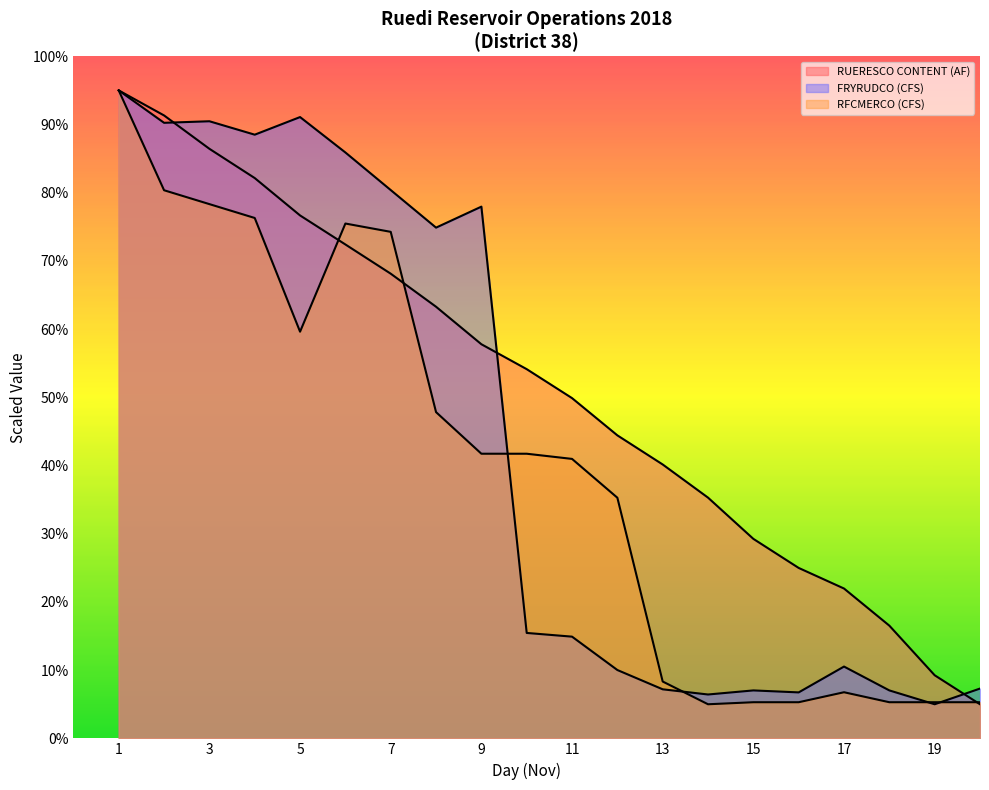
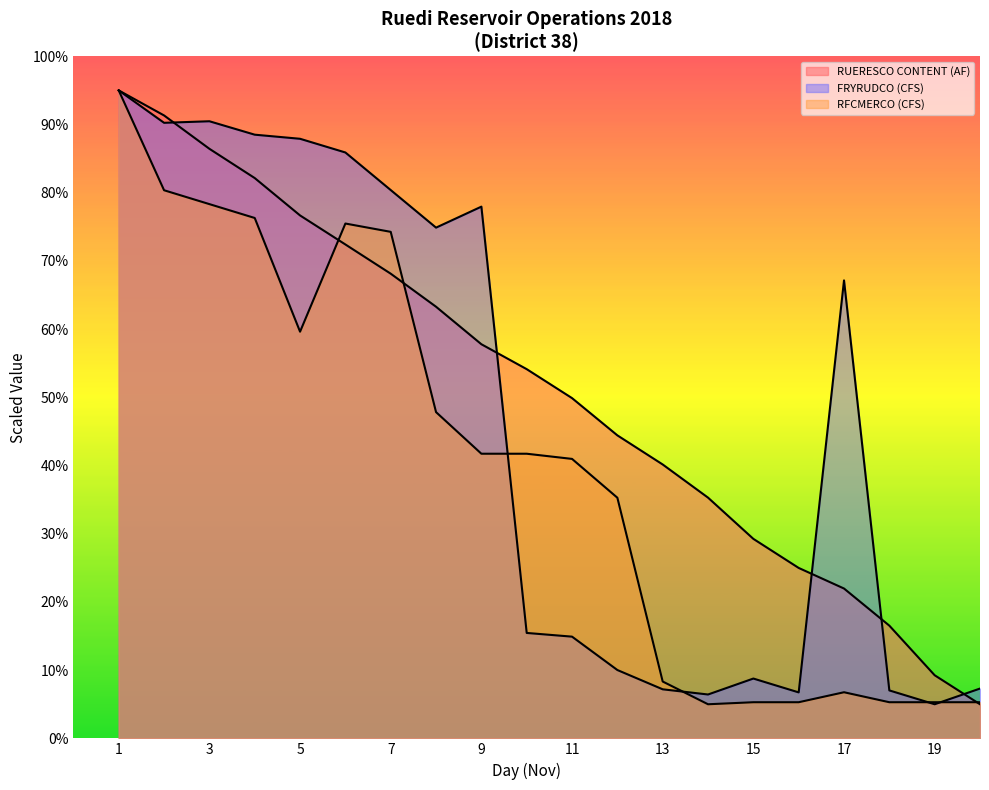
  {
    "FRYRUDCO (CFS)": {
      "3": "90%",
-     "5": "91%",
+     "5": "88%",
      "7": "80%",
      "9": "78%",
      "11": "15%",
      "13": "7%",
-     "15": "7%",
-     "17": "11%"
+     "15": "9%",
+     "17": "67%"
    }
  }
